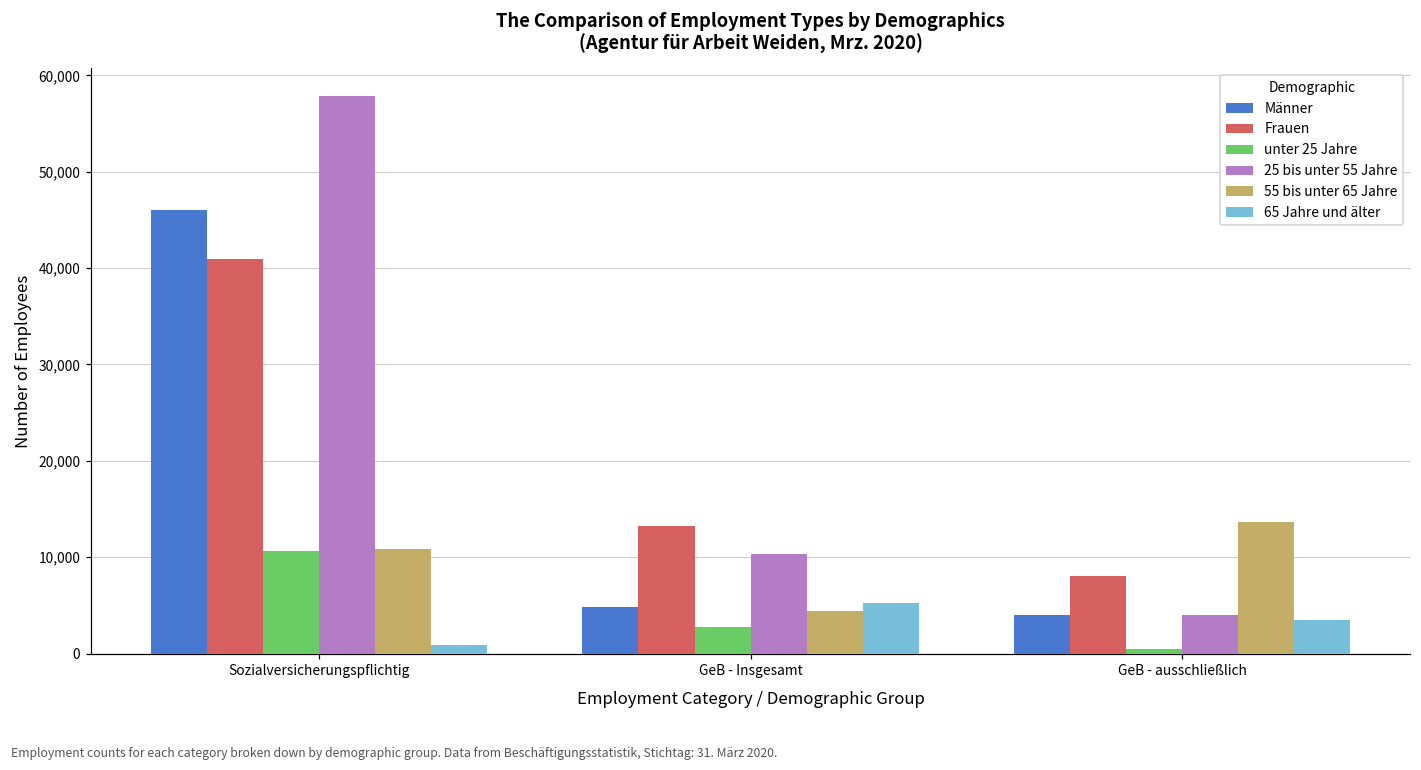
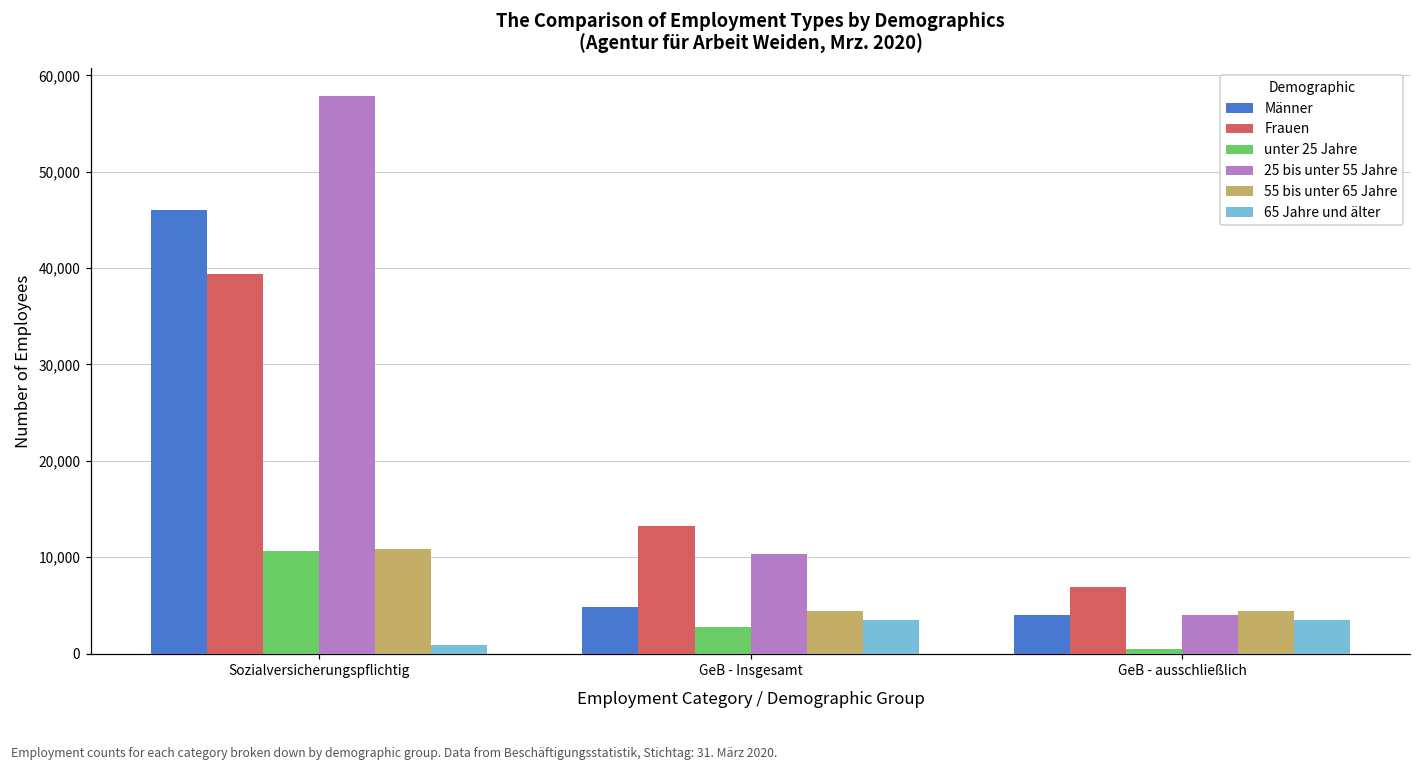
  {
    "Männer": {
      "Sozialversicherungspflichtig": "46,000",
      "GeB - Insgesamt": "5,000",
      "GeB - ausschließlich": "4,000"
    },
    "Frauen": {
-     "Sozialversicherungspflichtig": "41,000",
+     "Sozialversicherungspflichtig": "39,000",
      "GeB - Insgesamt": "13,000",
-     "GeB - ausschließlich": "8,000"
+     "GeB - ausschließlich": "7,000"
    },
    "unter 25 Jahre": {
      "Sozialversicherungspflichtig": "11,000",
      "GeB - Insgesamt": "3,000",
      "GeB - ausschließlich": "0"
    },
    "25 bis unter 55 Jahre": {
      "Sozialversicherungspflichtig": "58,000",
      "GeB - Insgesamt": "10,000",
      "GeB - ausschließlich": "4,000"
    },
    "55 bis unter 65 Jahre": {
      "Sozialversicherungspflichtig": "11,000",
      "GeB - Insgesamt": "4,000",
-     "GeB - ausschließlich": "14,000"
+     "GeB - ausschließlich": "4,000"
    },
    "65 Jahre und älter": {
      "Sozialversicherungspflichtig": "1,000",
-     "GeB - Insgesamt": "5,000",
+     "GeB - Insgesamt": "3,000",
      "GeB - ausschließlich": "3,000"
    }
  }
